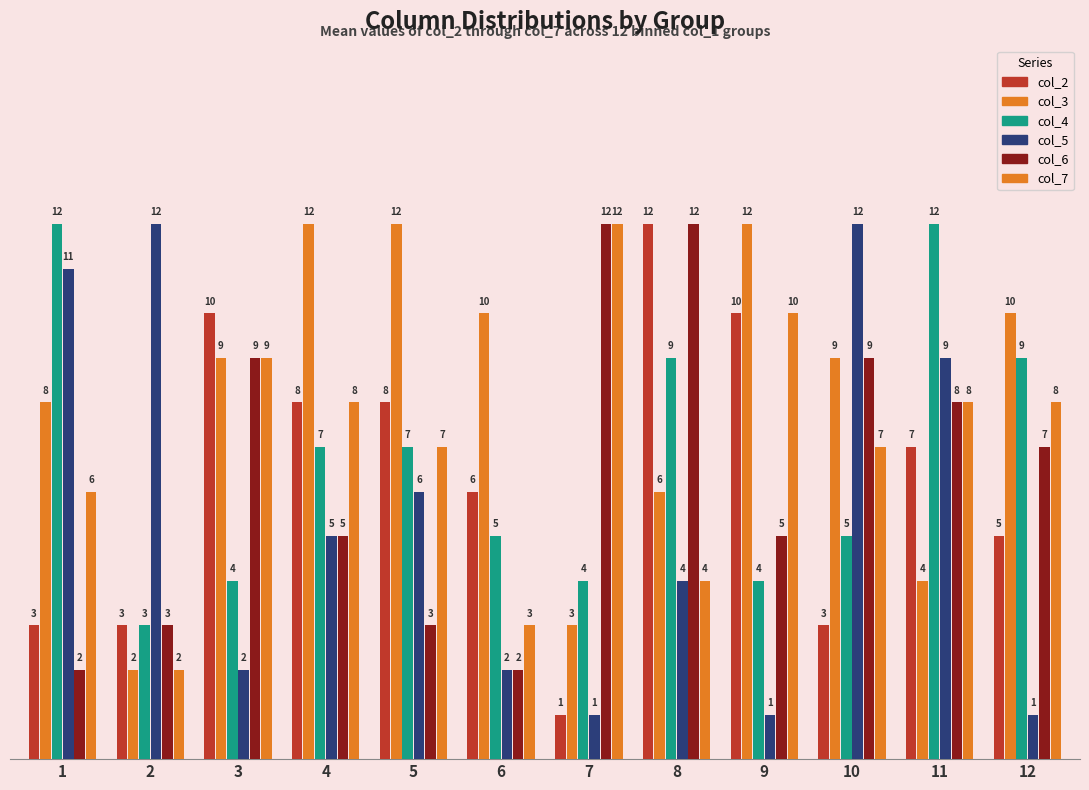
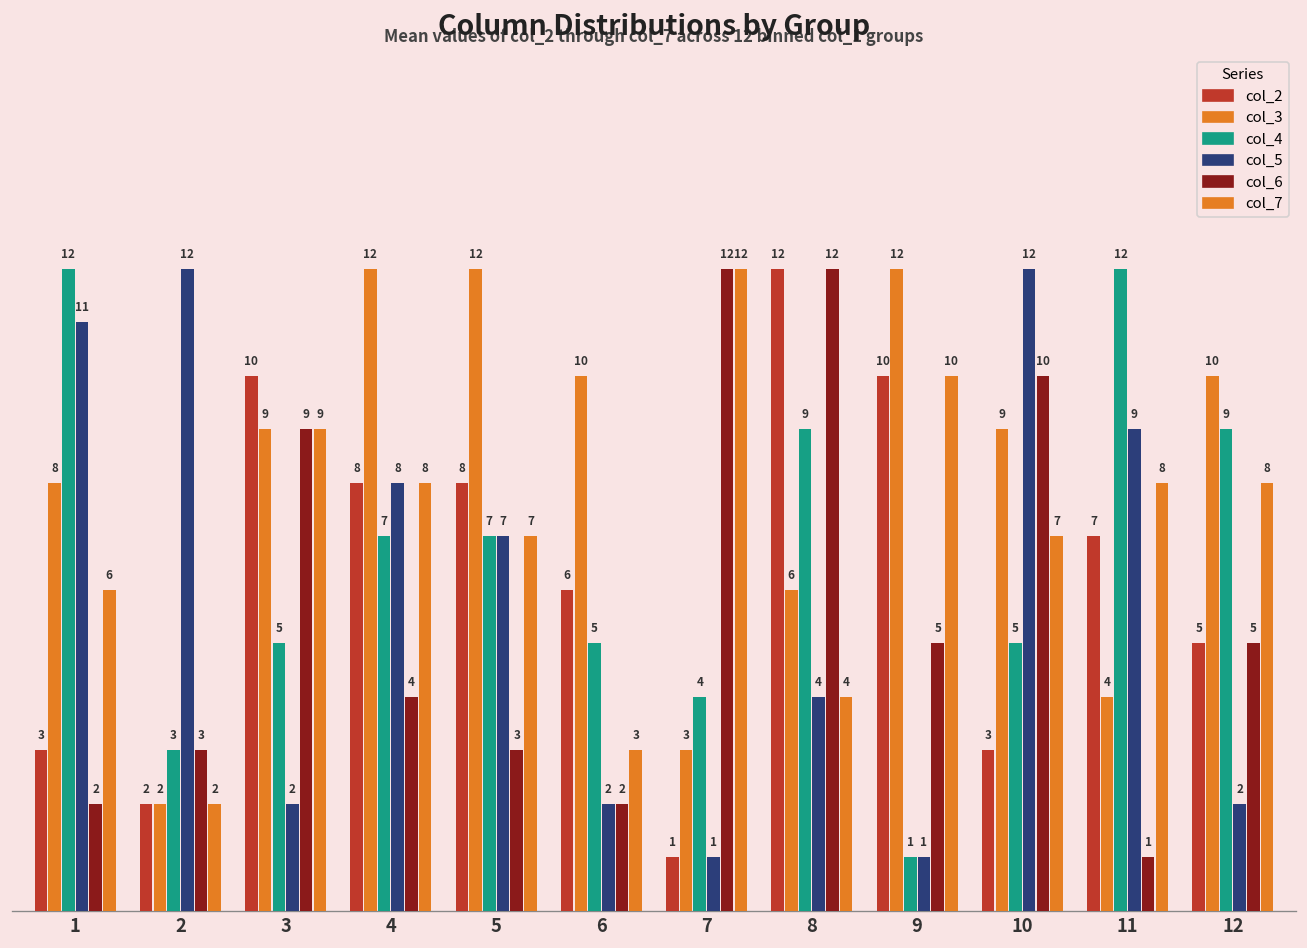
  {
    "col_2": {
      "1": 3,
-     "2": 3,
+     "2": 2,
      "3": 10,
      "4": 8,
      "5": 8,
      "6": 6,
      "7": 1,
      "8": 12,
      "9": 10,
      "10": 3,
      "11": 7,
      "12": 5
    },
    "col_4": {
      "1": 12,
      "2": 3,
-     "3": 4,
+     "3": 5,
      "4": 7,
      "5": 7,
      "6": 5,
      "7": 4,
      "8": 9,
-     "9": 4,
+     "9": 1,
      "10": 5,
      "11": 12,
      "12": 9
    },
    "col_5": {
      "1": 11,
      "2": 12,
      "3": 2,
-     "4": 5,
-     "5": 6,
+     "4": 8,
+     "5": 7,
      "6": 2,
      "7": 1,
      "8": 4,
      "9": 1,
      "10": 12,
      "11": 9,
-     "12": 1
+     "12": 2
    },
    "col_6": {
      "1": 2,
      "2": 3,
      "3": 9,
-     "4": 5,
+     "4": 4,
      "5": 3,
      "6": 2,
      "7": 12,
      "8": 12,
      "9": 5,
-     "10": 9,
-     "11": 8,
-     "12": 7
+     "10": 10,
+     "11": 1,
+     "12": 5
    }
  }
